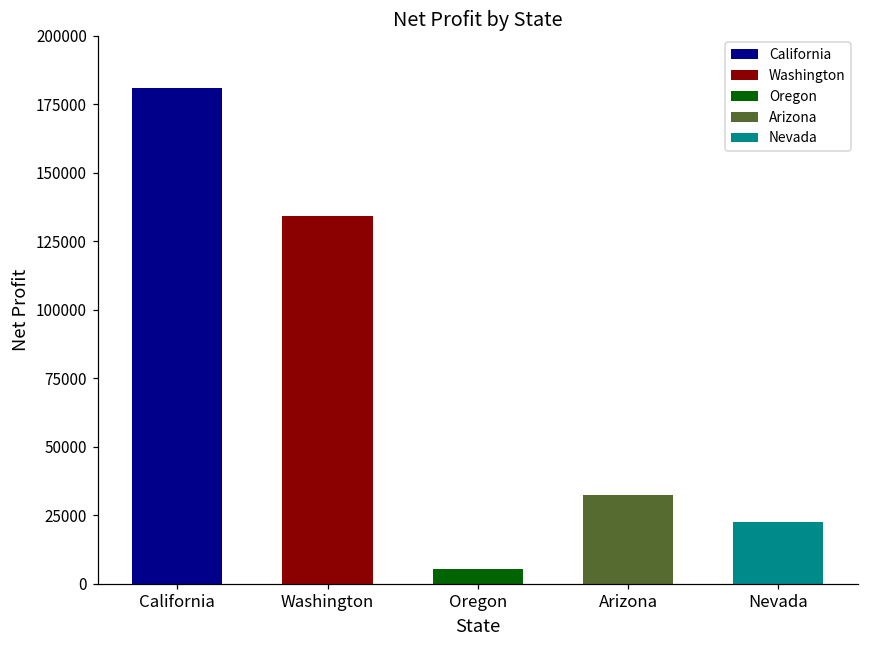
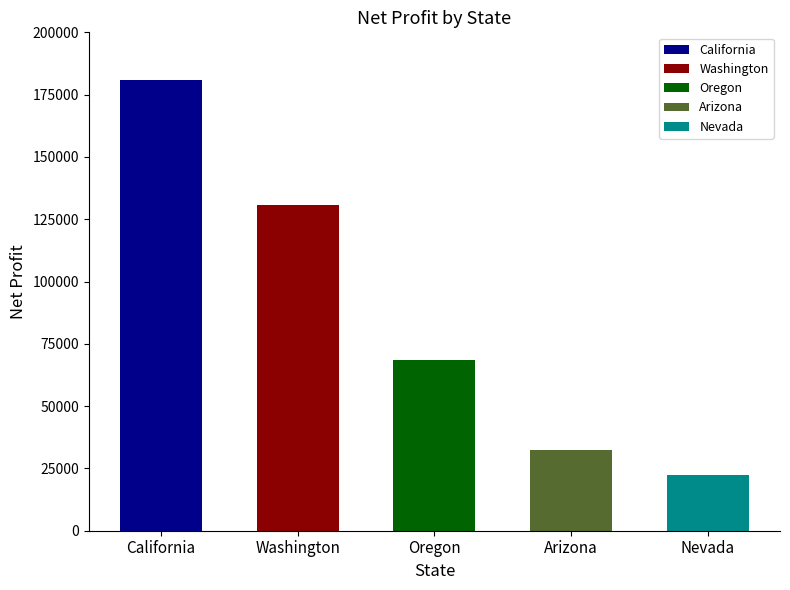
  {
    "California": 181000,
-   "Washington": 134000,
-   "Oregon": 5000,
+   "Washington": 131000,
+   "Oregon": 69000,
    "Arizona": 32000,
    "Nevada": 22000
  }
